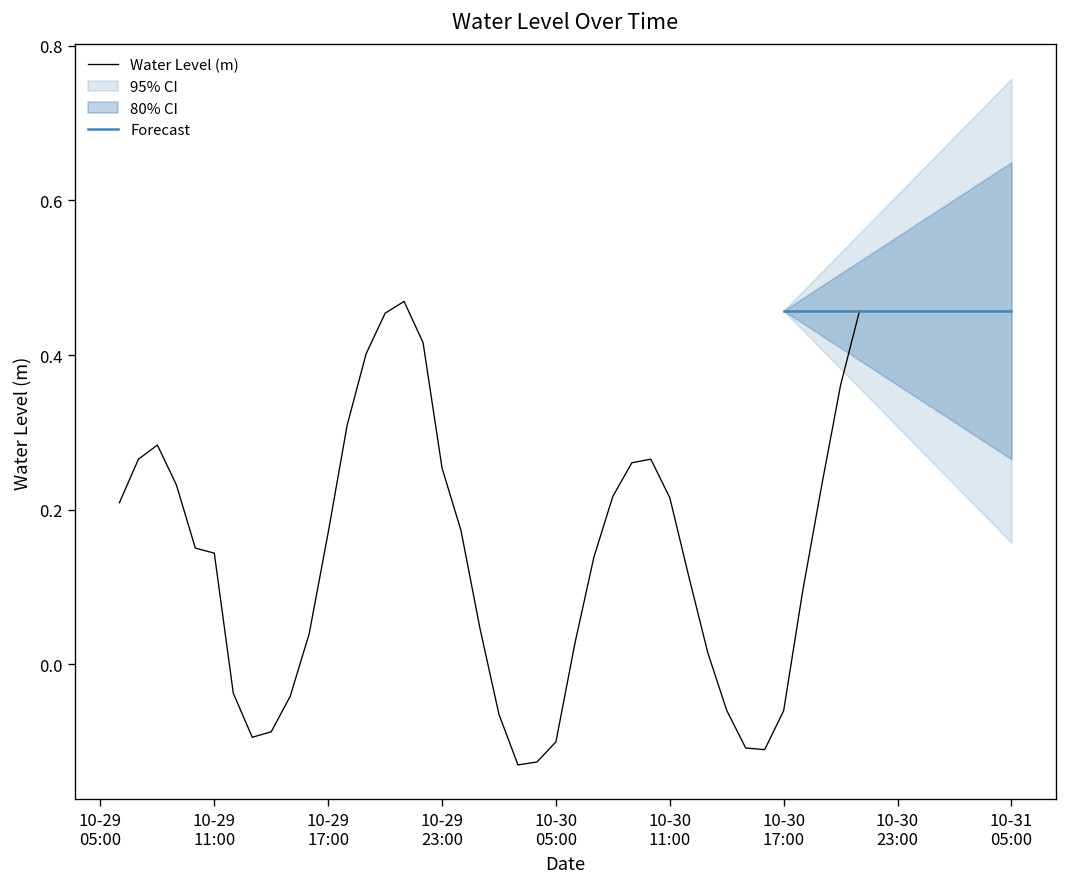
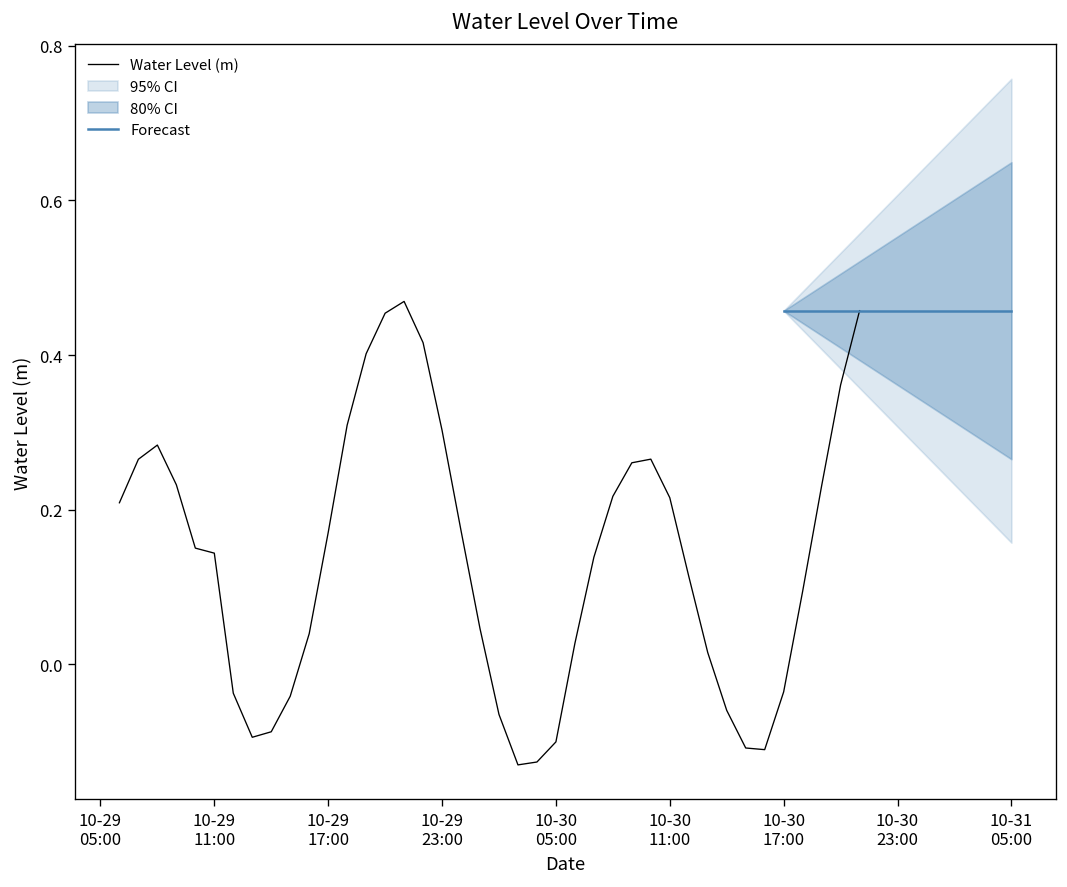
  {
    "Water Level (m)": {
      "10-29 11:00": 0.14,
      "10-29 17:00": 0.17,
-     "10-29 23:00": 0.25,
+     "10-29 23:00": 0.30,
      "10-30 05:00": -0.10,
      "10-30 11:00": 0.22,
-     "10-30 17:00": -0.06
+     "10-30 17:00": -0.04
    }
  }
